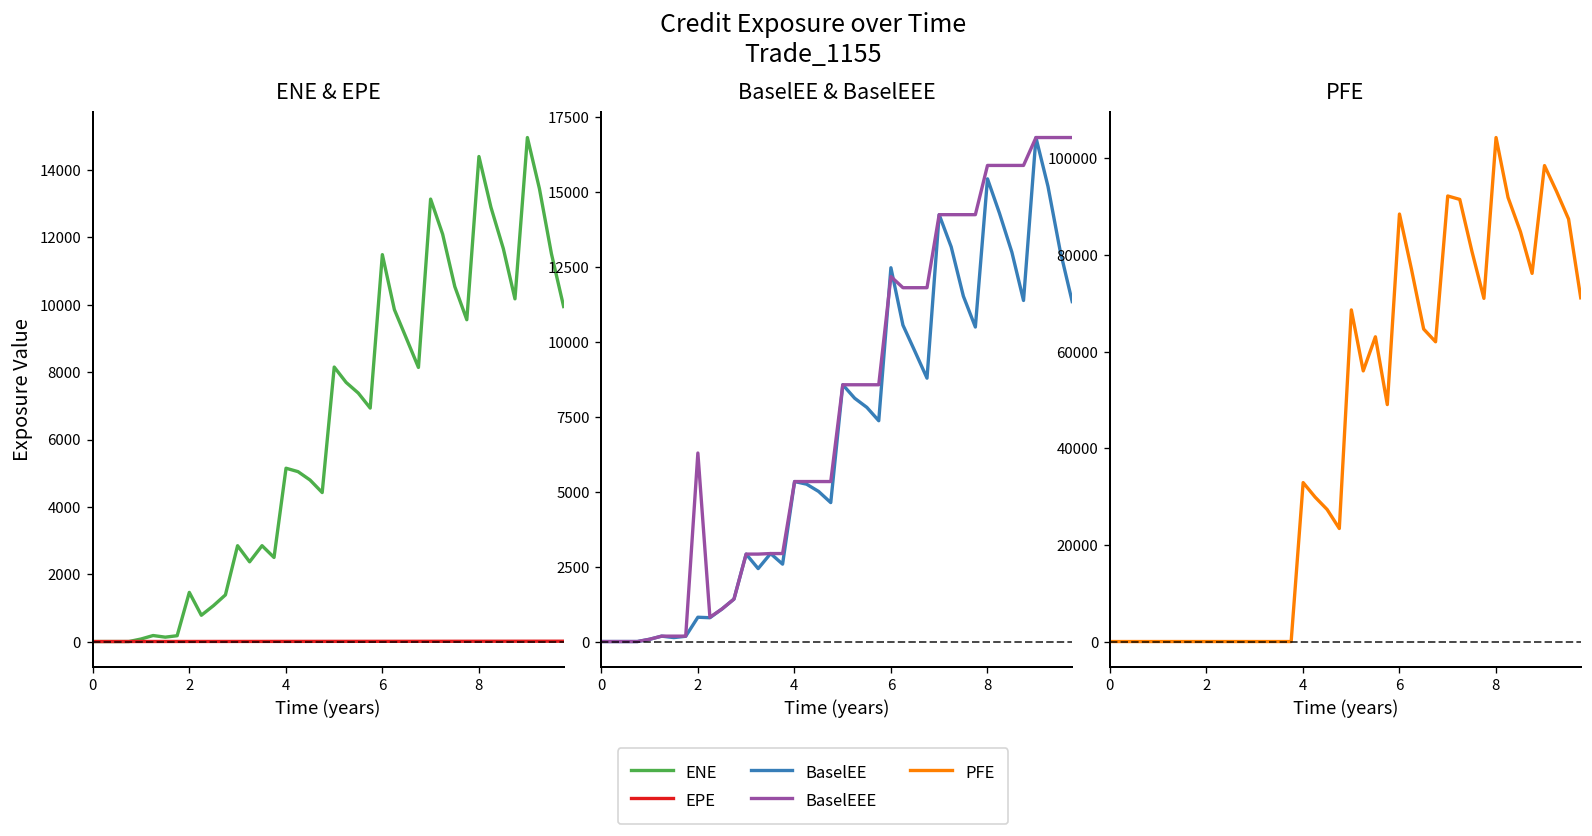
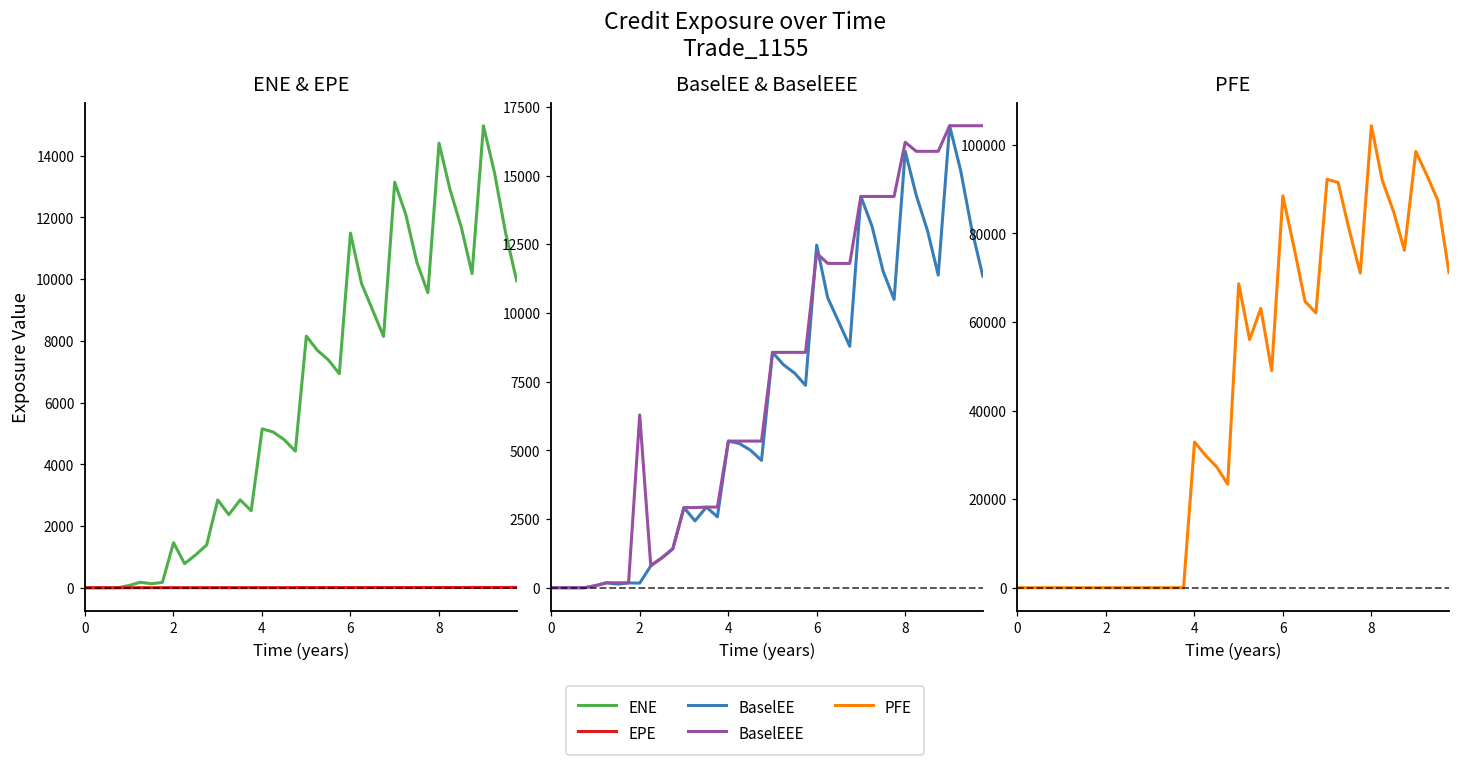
  {
    "ENE & EPE": {
      "ENE": {
        "2": 1500,
        "6": 11500,
        "8": 14400
      },
      "EPE": {
        "2": 0,
        "6": 0,
        "8": 0
      }
    },
    "BaselEE & BaselEEE": {
      "BaselEE": {
-       "2": 800,
+       "2": 200,
        "6": 12500,
-       "8": 15400
+       "8": 15900
      },
      "BaselEEE": {
        "2": 6300,
        "6": 12200,
-       "8": 15900
+       "8": 16200
      }
    },
    "PFE": {
      "0": 0,
      "2": 0,
      "6": 88000,
      "8": 104000
    }
  }
